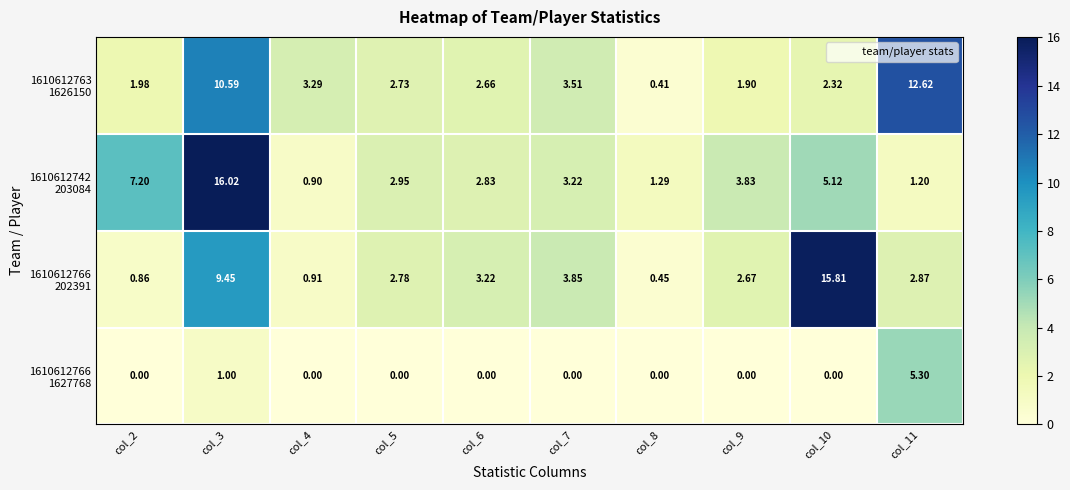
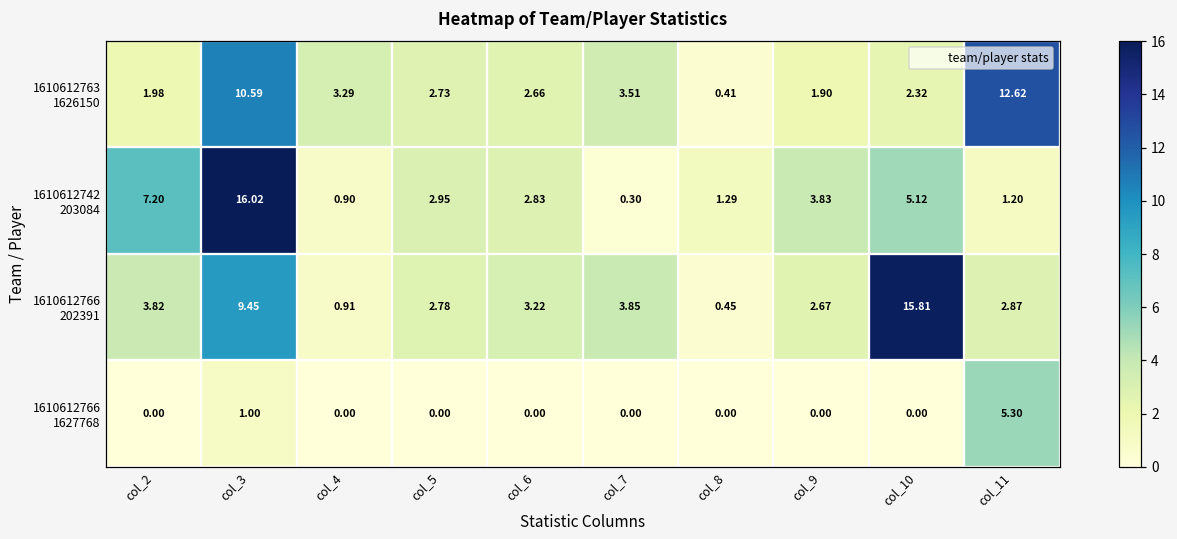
  {
    "1610612763 1626150": {
      "col_2": 1.98,
      "col_3": 10.59,
      "col_4": 3.29,
      "col_5": 2.73,
      "col_6": 2.66,
      "col_7": 3.51,
      "col_8": 0.41,
      "col_9": 1.90,
      "col_10": 2.32,
      "col_11": 12.62
    },
    "1610612742 203084": {
      "col_2": 7.20,
      "col_3": 16.02,
      "col_4": 0.90,
      "col_5": 2.95,
      "col_6": 2.83,
-     "col_7": 3.22,
+     "col_7": 0.30,
      "col_8": 1.29,
      "col_9": 3.83,
      "col_10": 5.12,
      "col_11": 1.20
    },
    "1610612766 202391": {
-     "col_2": 0.86,
+     "col_2": 3.82,
      "col_3": 9.45,
      "col_4": 0.91,
      "col_5": 2.78,
      "col_6": 3.22,
      "col_7": 3.85,
      "col_8": 0.45,
      "col_9": 2.67,
      "col_10": 15.81,
      "col_11": 2.87
    },
    "1610612766 1627768": {
      "col_2": 0.00,
      "col_3": 1.00,
      "col_4": 0.00,
      "col_5": 0.00,
      "col_6": 0.00,
      "col_7": 0.00,
      "col_8": 0.00,
      "col_9": 0.00,
      "col_10": 0.00,
      "col_11": 5.30
    }
  }
